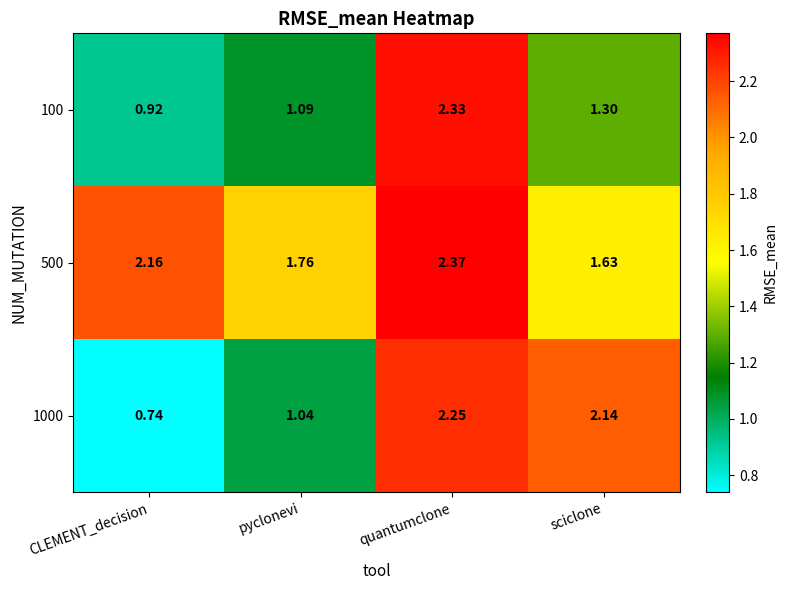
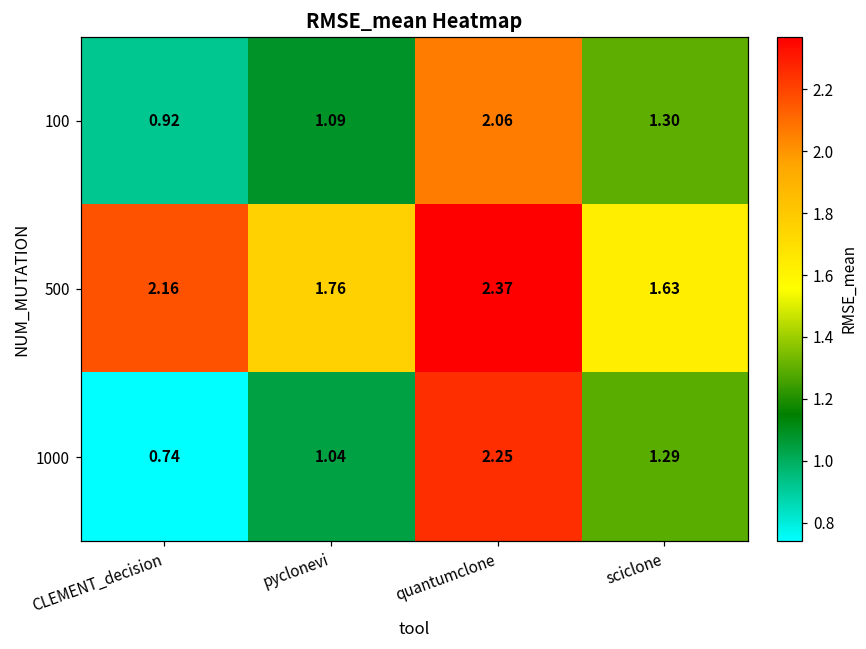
  {
    "100": {
      "CLEMENT_decision": 0.92,
      "pyclonevi": 1.09,
-     "quantumclone": 2.33,
+     "quantumclone": 2.06,
      "sciclone": 1.30
    },
    "500": {
      "CLEMENT_decision": 2.16,
      "pyclonevi": 1.76,
      "quantumclone": 2.37,
      "sciclone": 1.63
    },
    "1000": {
      "CLEMENT_decision": 0.74,
      "pyclonevi": 1.04,
      "quantumclone": 2.25,
-     "sciclone": 2.14
+     "sciclone": 1.29
    }
  }
